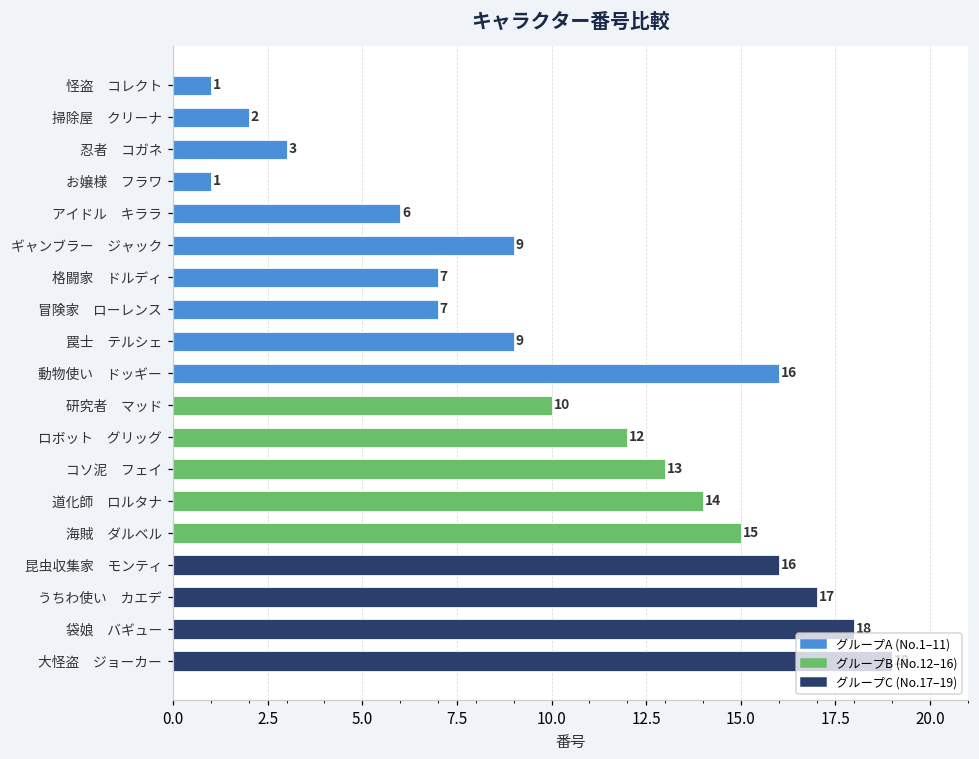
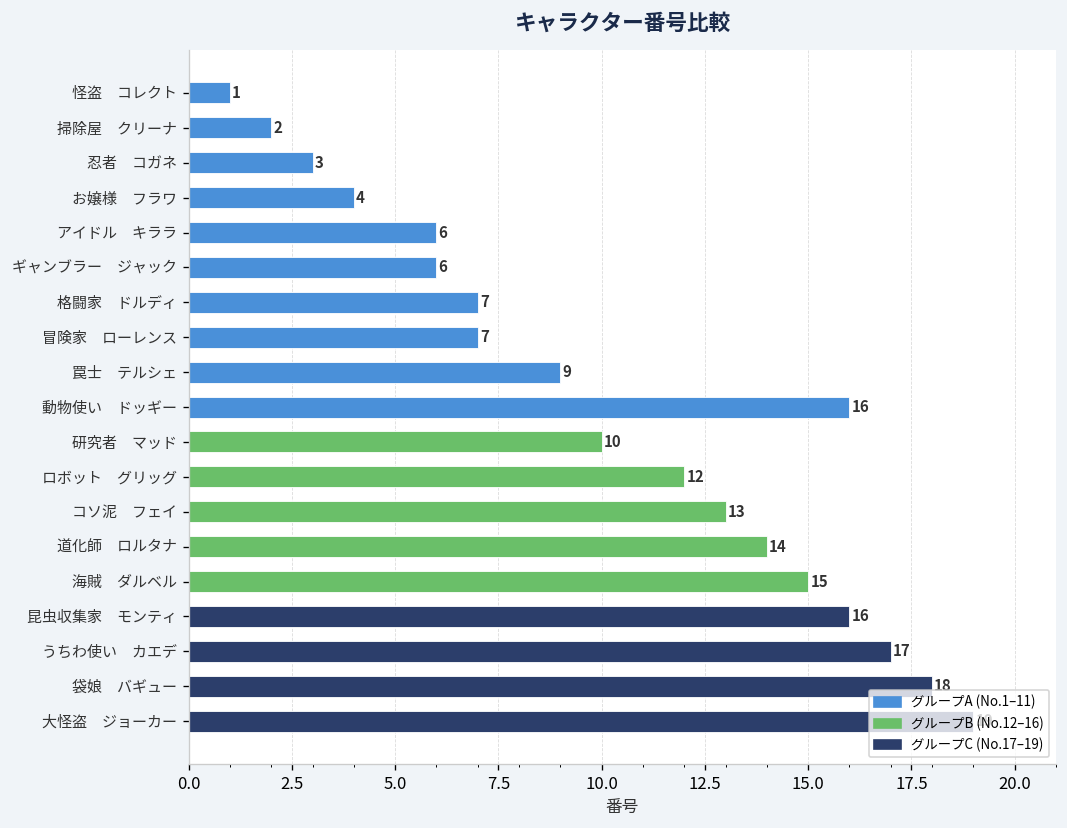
  {
    "怪盗 コレクト": 1,
    "掃除屋 クリーナ": 2,
    "忍者 コガネ": 3,
-   "お嬢様 フラワ": 1,
+   "お嬢様 フラワ": 4,
    "アイドル キララ": 6,
-   "ギャンブラー ジャック": 9,
+   "ギャンブラー ジャック": 6,
    "格闘家 ドルディ": 7,
    "冒険家 ローレンス": 7,
    "罠士 テルシェ": 9,
    "動物使い ドッギー": 16,
    "研究者 マッド": 10,
    "ロボット グリッグ": 12,
    "コソ泥 フェイ": 13,
    "道化師 ロルタナ": 14,
    "海賊 ダルベル": 15,
    "昆虫収集家 モンティ": 16,
    "うちわ使い カエデ": 17
  }
